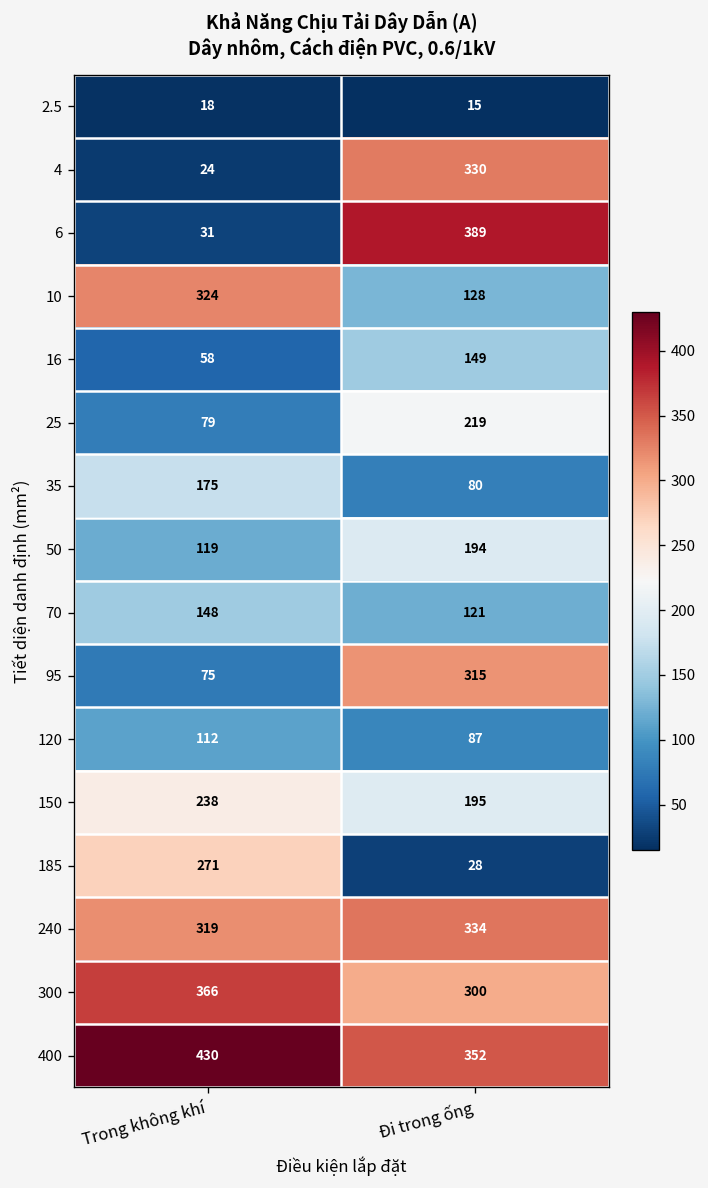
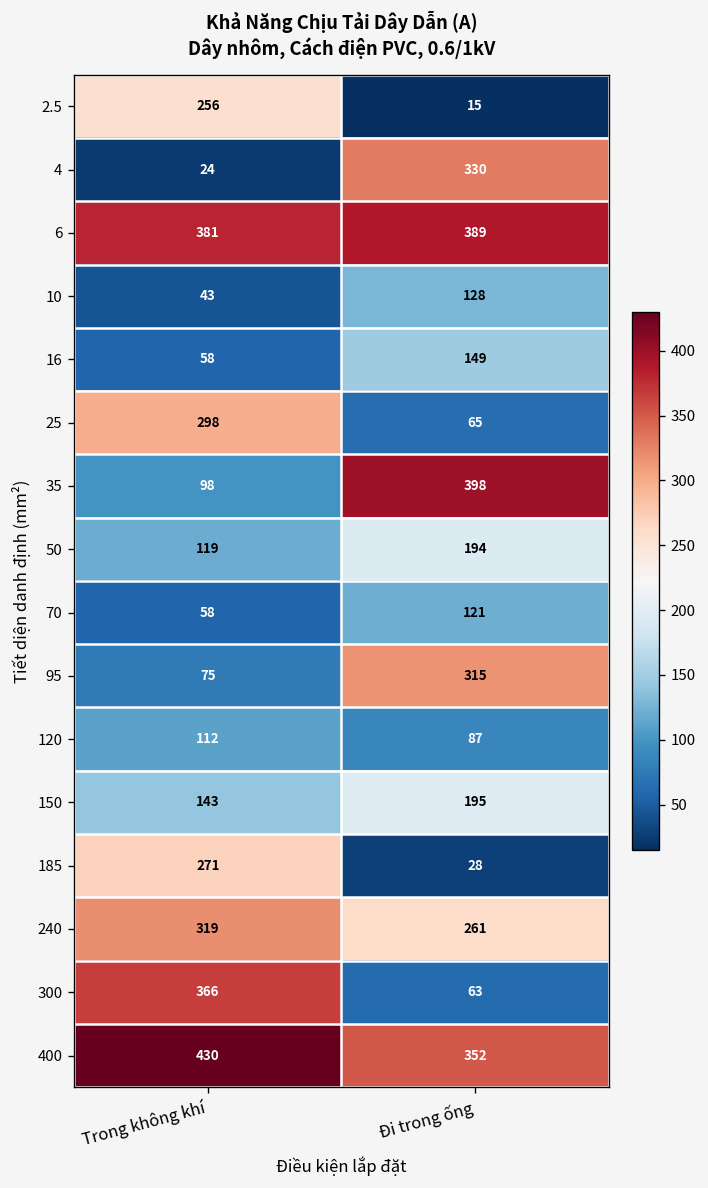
  {
    "2.5": {
-     "Trong không khí": 18,
+     "Trong không khí": 256,
      "Đi trong ống": 15
    },
    "4": {
      "Trong không khí": 24,
      "Đi trong ống": 330
    },
    "6": {
-     "Trong không khí": 31,
+     "Trong không khí": 381,
      "Đi trong ống": 389
    },
    "10": {
-     "Trong không khí": 324,
+     "Trong không khí": 43,
      "Đi trong ống": 128
    },
    "16": {
      "Trong không khí": 58,
      "Đi trong ống": 149
    },
    "25": {
-     "Trong không khí": 79,
-     "Đi trong ống": 219
+     "Trong không khí": 298,
+     "Đi trong ống": 65
    },
    "35": {
-     "Trong không khí": 175,
-     "Đi trong ống": 80
+     "Trong không khí": 98,
+     "Đi trong ống": 398
    },
    "50": {
      "Trong không khí": 119,
      "Đi trong ống": 194
    },
    "70": {
-     "Trong không khí": 148,
+     "Trong không khí": 58,
      "Đi trong ống": 121
    },
    "95": {
      "Trong không khí": 75,
      "Đi trong ống": 315
    },
    "120": {
      "Trong không khí": 112,
      "Đi trong ống": 87
    },
    "150": {
-     "Trong không khí": 238,
+     "Trong không khí": 143,
      "Đi trong ống": 195
    },
    "185": {
      "Trong không khí": 271,
      "Đi trong ống": 28
    },
    "240": {
      "Trong không khí": 319,
-     "Đi trong ống": 334
+     "Đi trong ống": 261
    },
    "300": {
      "Trong không khí": 366,
-     "Đi trong ống": 300
+     "Đi trong ống": 63
    },
    "400": {
      "Trong không khí": 430,
      "Đi trong ống": 352
    }
  }
